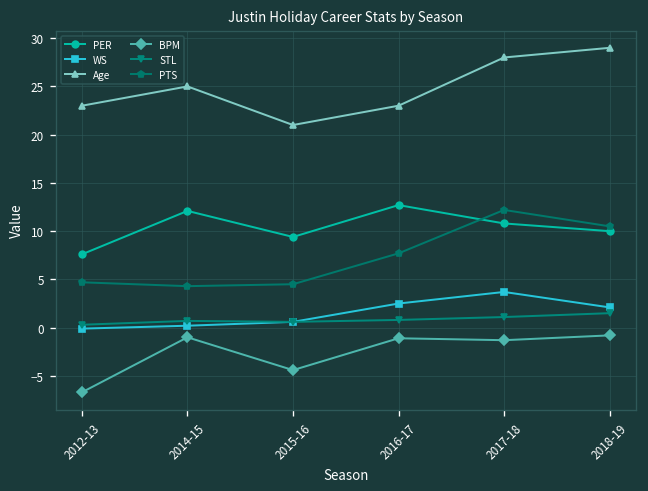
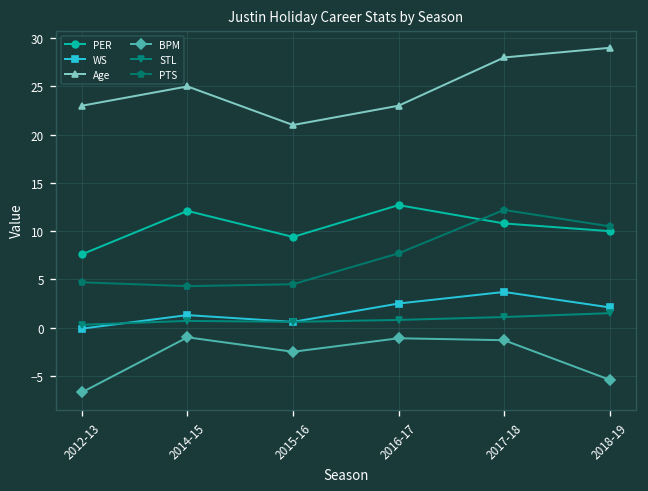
  {
    "PER": {
      "2012-13": 8,
      "2014-15": 12,
      "2015-16": 9,
      "2016-17": 13,
      "2017-18": 11,
      "2018-19": 10
    },
    "WS": {
      "2012-13": 0,
-     "2014-15": 0,
+     "2014-15": 1,
      "2016-17": 3,
      "2017-18": 4,
      "2018-19": 2
    },
    "Age": {
      "2012-13": 23,
      "2014-15": 25,
      "2015-16": 21,
      "2016-17": 23,
      "2017-18": 28,
      "2018-19": 29
    },
    "BPM": {
      "2012-13": -7,
      "2014-15": -1,
-     "2015-16": -4,
+     "2015-16": -3,
      "2016-17": -1,
      "2017-18": -1,
-     "2018-19": -1
+     "2018-19": -5
    }
  }
